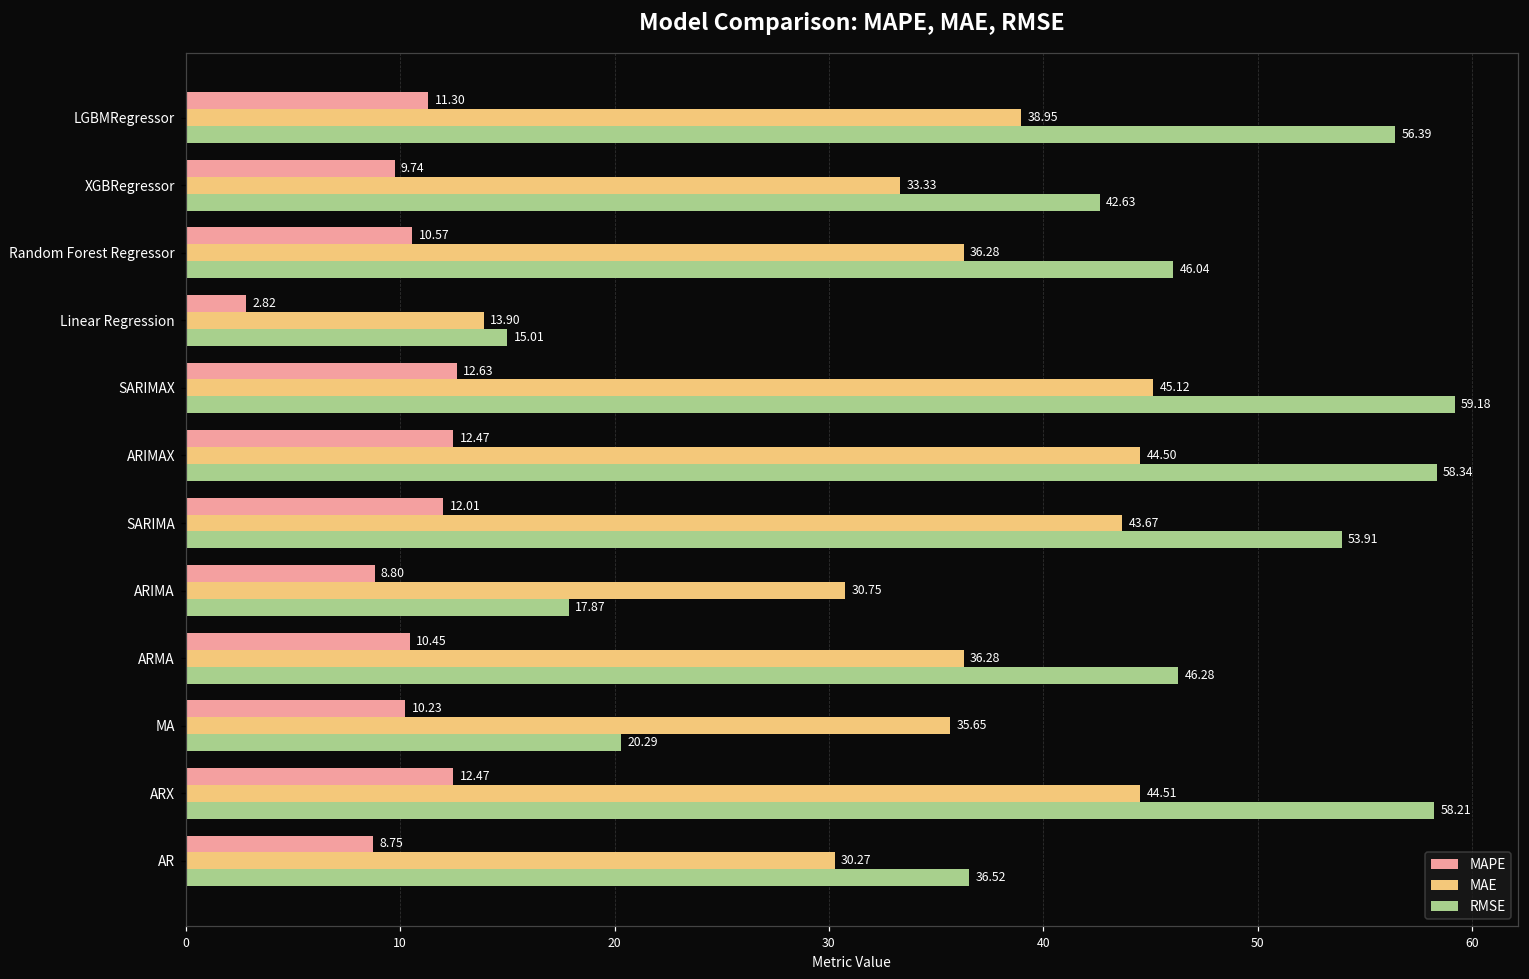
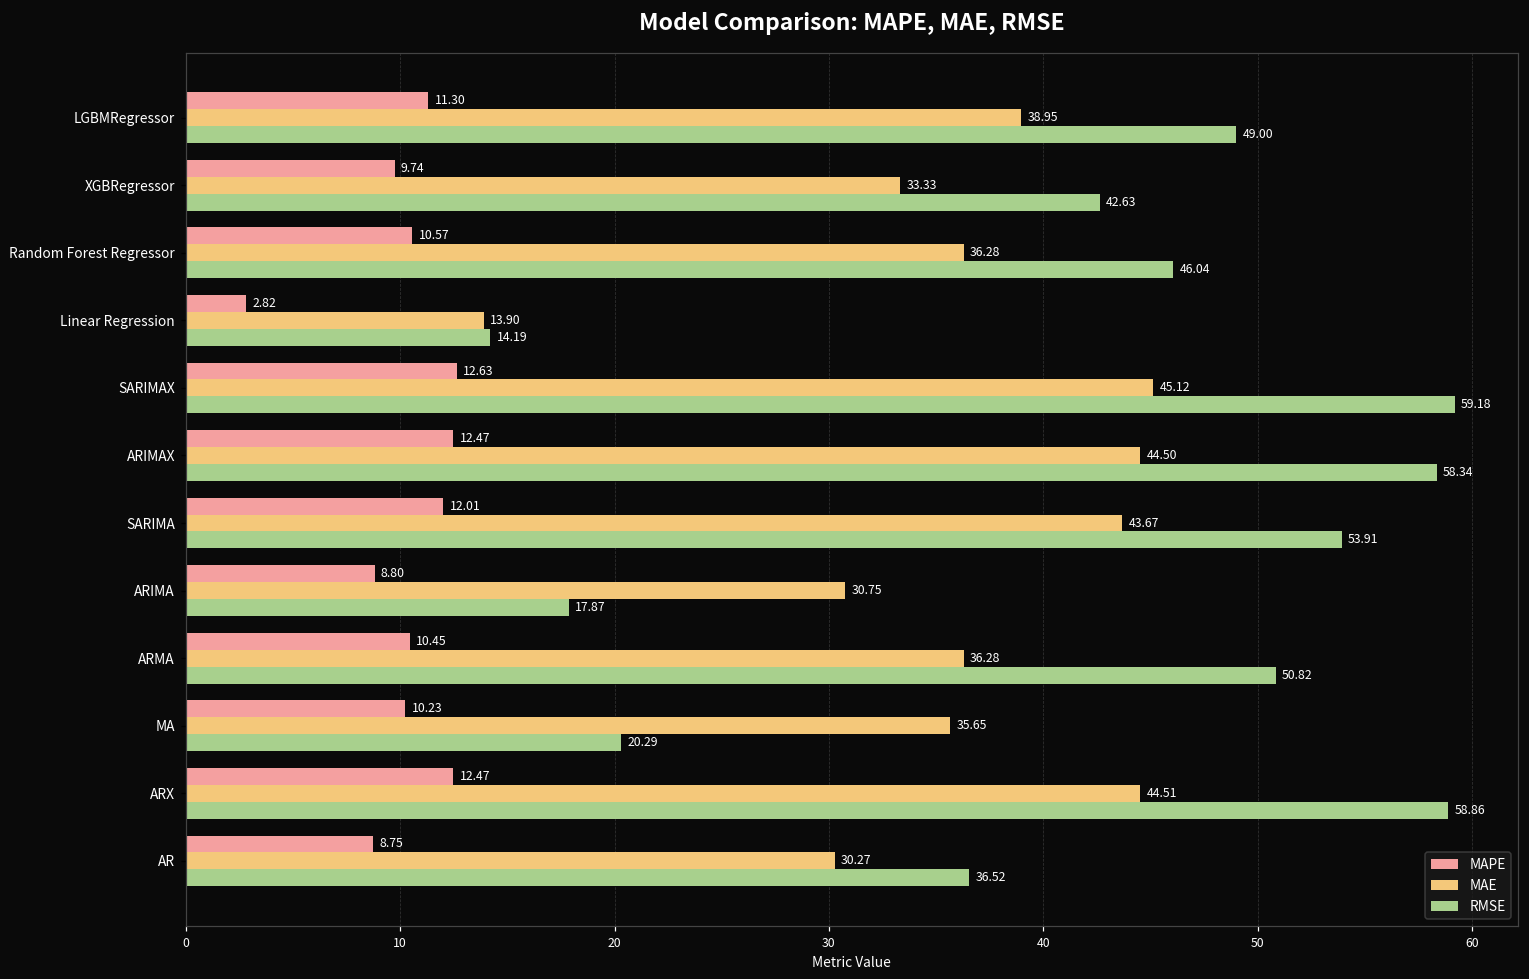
  {
    "RMSE": {
-     "LGBMRegressor": 56.39,
+     "LGBMRegressor": 49.00,
      "XGBRegressor": 42.63,
      "Random Forest Regressor": 46.04,
-     "Linear Regression": 15.01,
+     "Linear Regression": 14.19,
      "SARIMAX": 59.18,
      "ARIMAX": 58.34,
      "SARIMA": 53.91,
      "ARIMA": 17.87,
-     "ARMA": 46.28,
+     "ARMA": 50.82,
      "MA": 20.29,
-     "ARX": 58.21,
+     "ARX": 58.86,
      "AR": 36.52
    }
  }
